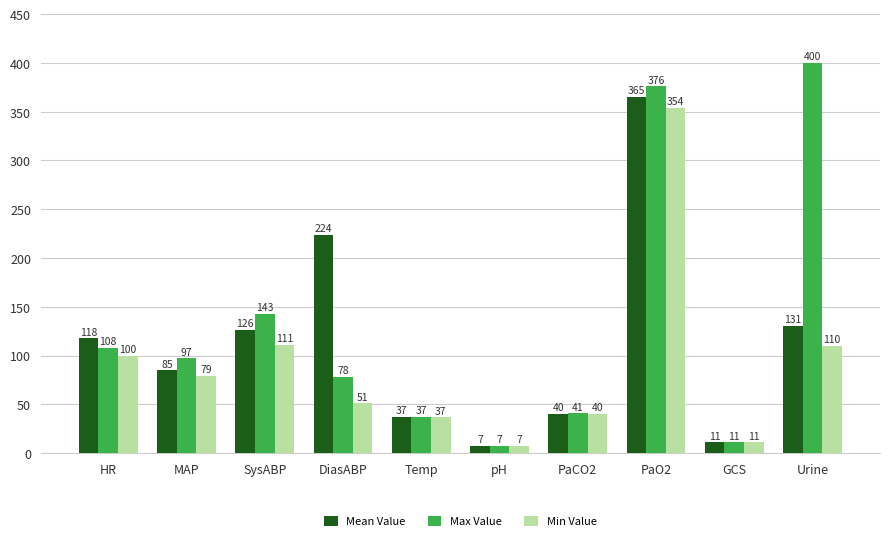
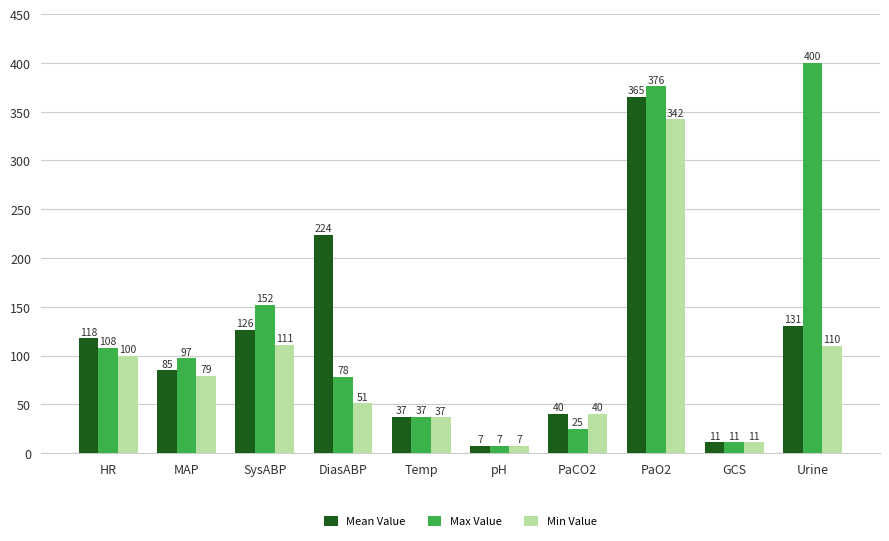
  {
    "Mean Value": {
      "HR": 118,
      "MAP": 85,
      "SysABP": 126,
      "DiasABP": 224,
      "Temp": 37,
      "pH": 7,
      "PaCO2": 40,
      "PaO2": 365,
      "GCS": 11,
      "Urine": 131
    },
    "Max Value": {
      "HR": 108,
      "MAP": 97,
-     "SysABP": 143,
+     "SysABP": 152,
      "DiasABP": 78,
      "Temp": 37,
      "pH": 7,
-     "PaCO2": 41,
+     "PaCO2": 25,
      "PaO2": 376,
      "GCS": 11,
      "Urine": 400
    },
    "Min Value": {
      "HR": 100,
      "MAP": 79,
      "SysABP": 111,
      "DiasABP": 51,
      "Temp": 37,
      "pH": 7,
      "PaCO2": 40,
-     "PaO2": 354,
+     "PaO2": 342,
      "GCS": 11,
      "Urine": 110
    }
  }
